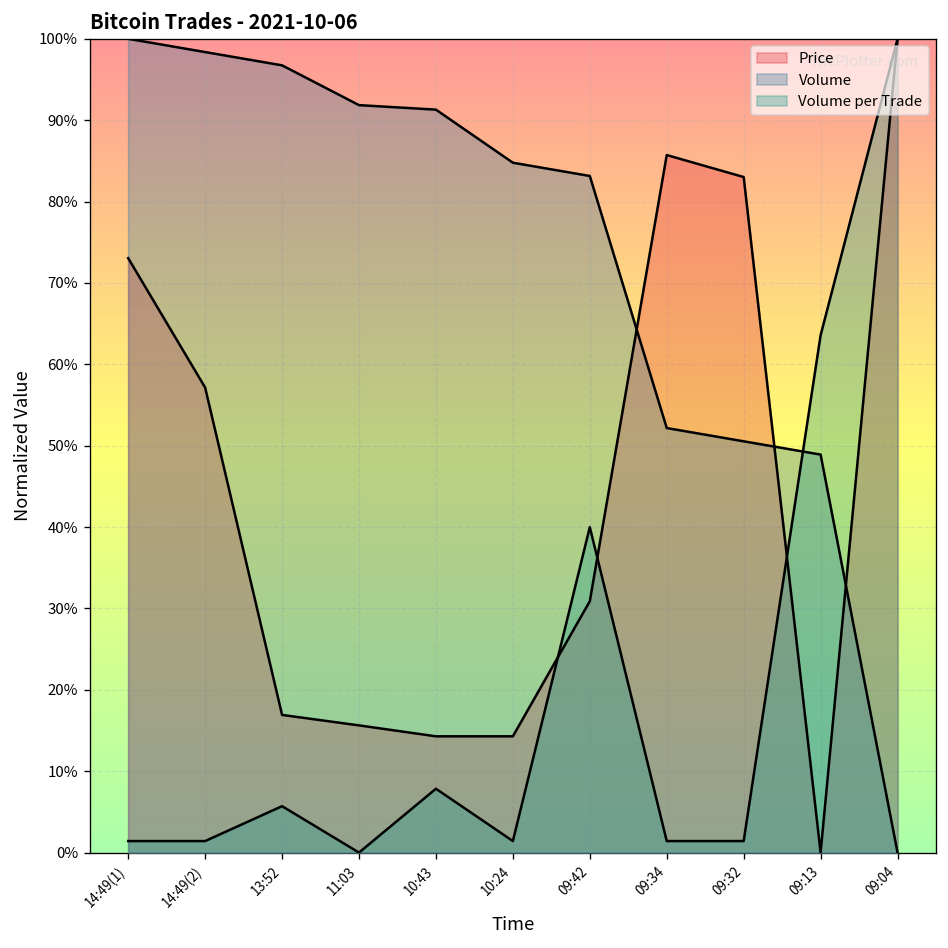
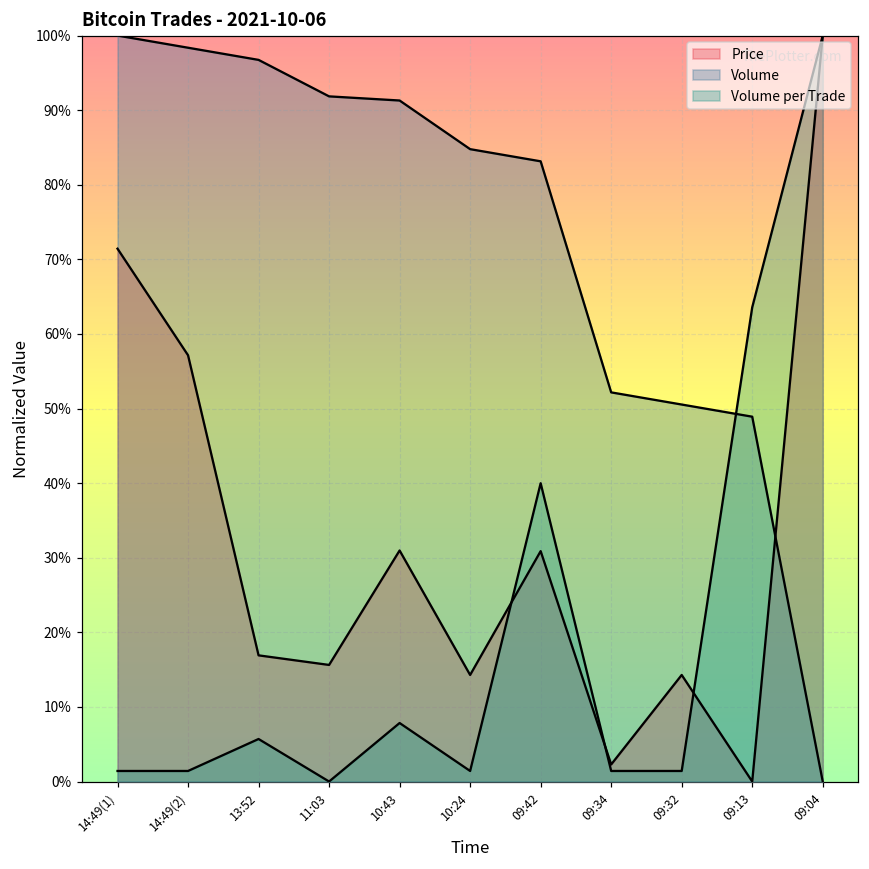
  {
    "Price": {
-     "14:49(1)": "73%",
+     "14:49(1)": "71%",
      "14:49(2)": "57%",
      "13:52": "17%",
      "11:03": "16%",
-     "10:43": "14%",
+     "10:43": "31%",
      "10:24": "14%",
      "09:42": "31%",
-     "09:34": "86%",
-     "09:32": "83%",
+     "09:34": "2%",
+     "09:32": "14%",
      "09:13": "0%"
    }
  }
